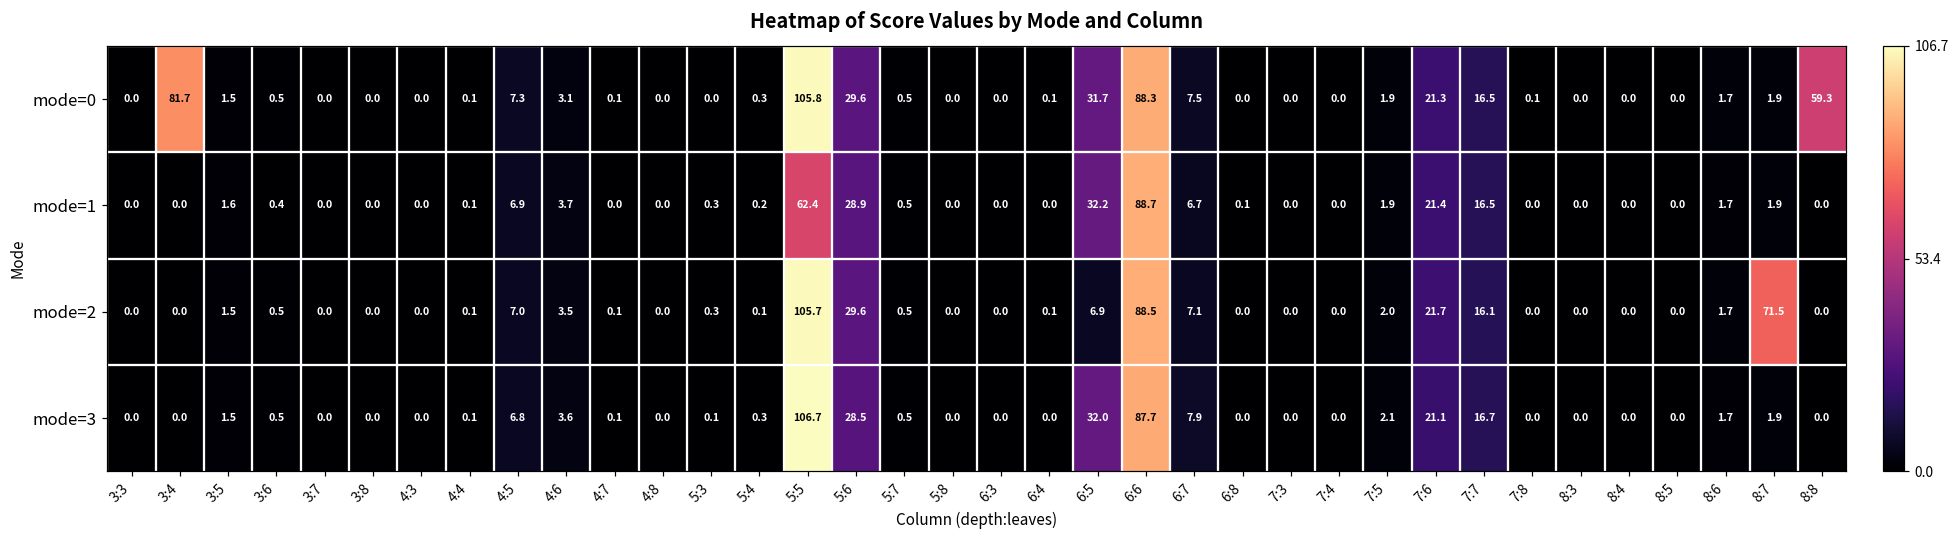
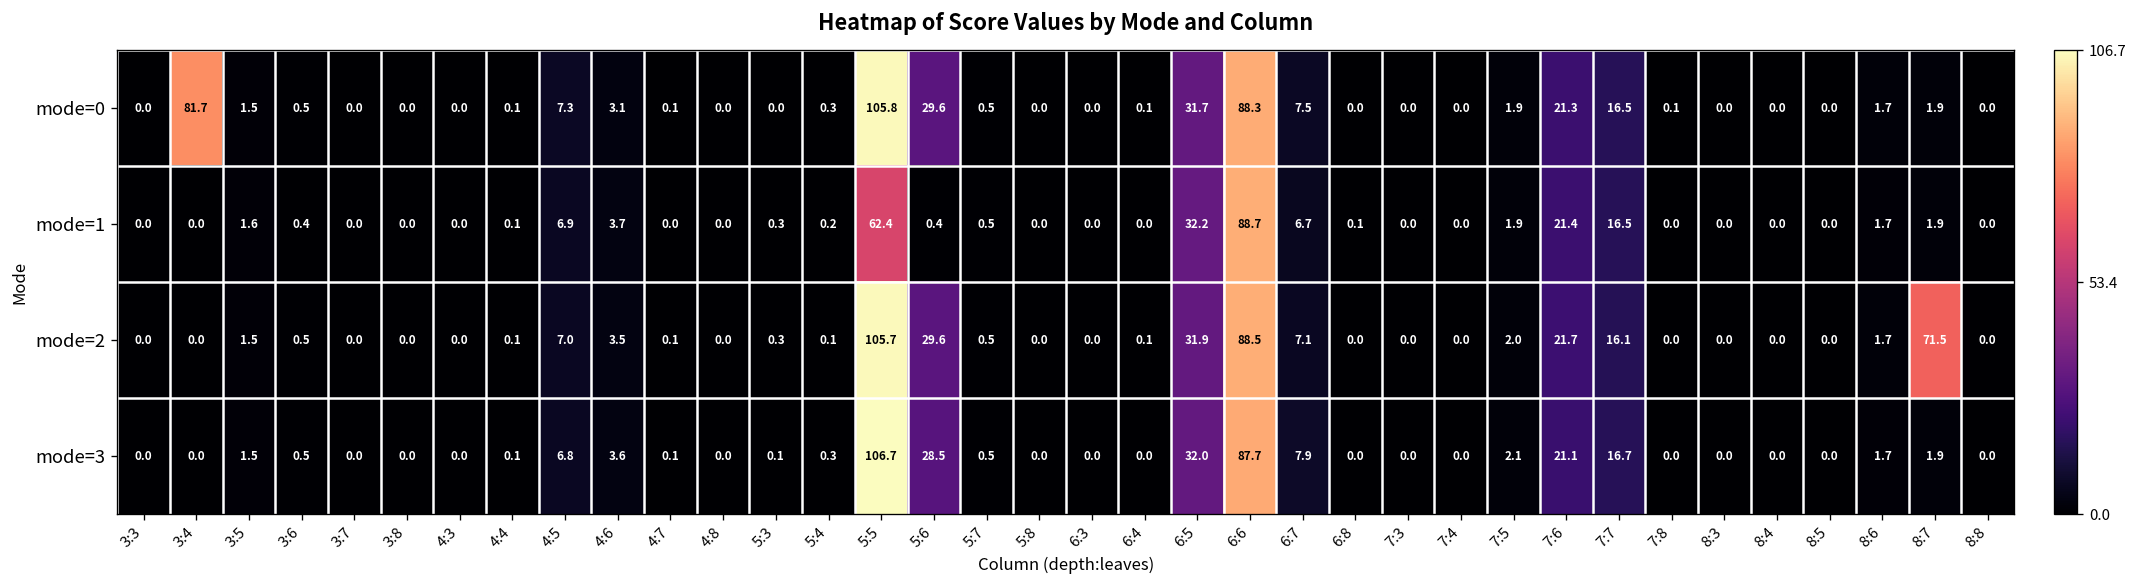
  {
    "mode=0": {
      "3:3": 0.0,
      "3:4": 81.7,
      "3:5": 1.5,
      "3:6": 0.5,
      "3:7": 0.0,
      "3:8": 0.0,
      "4:3": 0.0,
      "4:4": 0.1,
      "4:5": 7.3,
      "4:6": 3.1,
      "4:7": 0.1,
      "4:8": 0.0,
      "5:3": 0.0,
      "5:4": 0.3,
      "5:5": 105.8,
      "5:6": 29.6,
      "5:7": 0.5,
      "5:8": 0.0,
      "6:3": 0.0,
      "6:4": 0.1,
      "6:5": 31.7,
      "6:6": 88.3,
      "6:7": 7.5,
      "6:8": 0.0,
      "7:3": 0.0,
      "7:4": 0.0,
      "7:5": 1.9,
      "7:6": 21.3,
      "7:7": 16.5,
      "7:8": 0.1,
      "8:3": 0.0,
      "8:4": 0.0,
      "8:5": 0.0,
      "8:6": 1.7,
      "8:7": 1.9,
-     "8:8": 59.3
+     "8:8": 0.0
    },
    "mode=1": {
      "3:3": 0.0,
      "3:4": 0.0,
      "3:5": 1.6,
      "3:6": 0.4,
      "3:7": 0.0,
      "3:8": 0.0,
      "4:3": 0.0,
      "4:4": 0.1,
      "4:5": 6.9,
      "4:6": 3.7,
      "4:7": 0.0,
      "4:8": 0.0,
      "5:3": 0.3,
      "5:4": 0.2,
      "5:5": 62.4,
-     "5:6": 28.9,
+     "5:6": 0.4,
      "5:7": 0.5,
      "5:8": 0.0,
      "6:3": 0.0,
      "6:4": 0.0,
      "6:5": 32.2,
      "6:6": 88.7,
      "6:7": 6.7,
      "6:8": 0.1,
      "7:3": 0.0,
      "7:4": 0.0,
      "7:5": 1.9,
      "7:6": 21.4,
      "7:7": 16.5,
      "7:8": 0.0,
      "8:3": 0.0,
      "8:4": 0.0,
      "8:5": 0.0,
      "8:6": 1.7,
      "8:7": 1.9,
      "8:8": 0.0
    },
    "mode=2": {
      "3:3": 0.0,
      "3:4": 0.0,
      "3:5": 1.5,
      "3:6": 0.5,
      "3:7": 0.0,
      "3:8": 0.0,
      "4:3": 0.0,
      "4:4": 0.1,
      "4:5": 7.0,
      "4:6": 3.5,
      "4:7": 0.1,
      "4:8": 0.0,
      "5:3": 0.3,
      "5:4": 0.1,
      "5:5": 105.7,
      "5:6": 29.6,
      "5:7": 0.5,
      "5:8": 0.0,
      "6:3": 0.0,
      "6:4": 0.1,
-     "6:5": 6.9,
+     "6:5": 31.9,
      "6:6": 88.5,
      "6:7": 7.1,
      "6:8": 0.0,
      "7:3": 0.0,
      "7:4": 0.0,
      "7:5": 2.0,
      "7:6": 21.7,
      "7:7": 16.1,
      "7:8": 0.0,
      "8:3": 0.0,
      "8:4": 0.0,
      "8:5": 0.0,
      "8:6": 1.7,
      "8:7": 71.5,
      "8:8": 0.0
    },
    "mode=3": {
      "3:3": 0.0,
      "3:4": 0.0,
      "3:5": 1.5,
      "3:6": 0.5,
      "3:7": 0.0,
      "3:8": 0.0,
      "4:3": 0.0,
      "4:4": 0.1,
      "4:5": 6.8,
      "4:6": 3.6,
      "4:7": 0.1,
      "4:8": 0.0,
      "5:3": 0.1,
      "5:4": 0.3,
      "5:5": 106.7,
      "5:6": 28.5,
      "5:7": 0.5,
      "5:8": 0.0,
      "6:3": 0.0,
      "6:4": 0.0,
      "6:5": 32.0,
      "6:6": 87.7,
      "6:7": 7.9,
      "6:8": 0.0,
      "7:3": 0.0,
      "7:4": 0.0,
      "7:5": 2.1,
      "7:6": 21.1,
      "7:7": 16.7,
      "7:8": 0.0,
      "8:3": 0.0,
      "8:4": 0.0,
      "8:5": 0.0,
      "8:6": 1.7,
      "8:7": 1.9,
      "8:8": 0.0
    }
  }
